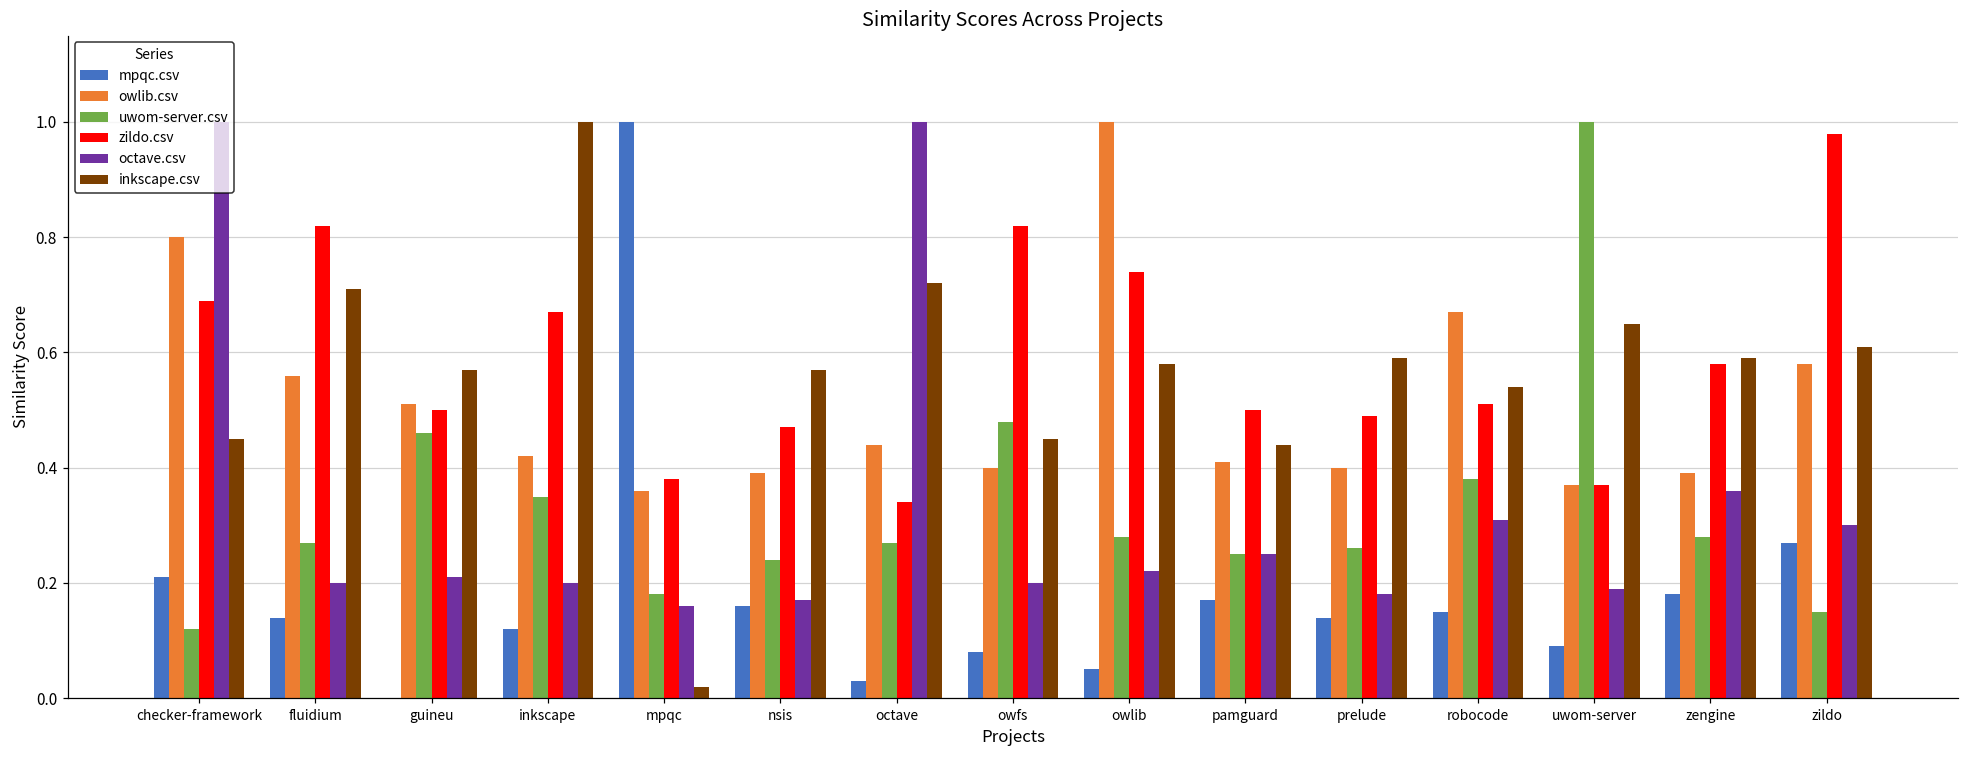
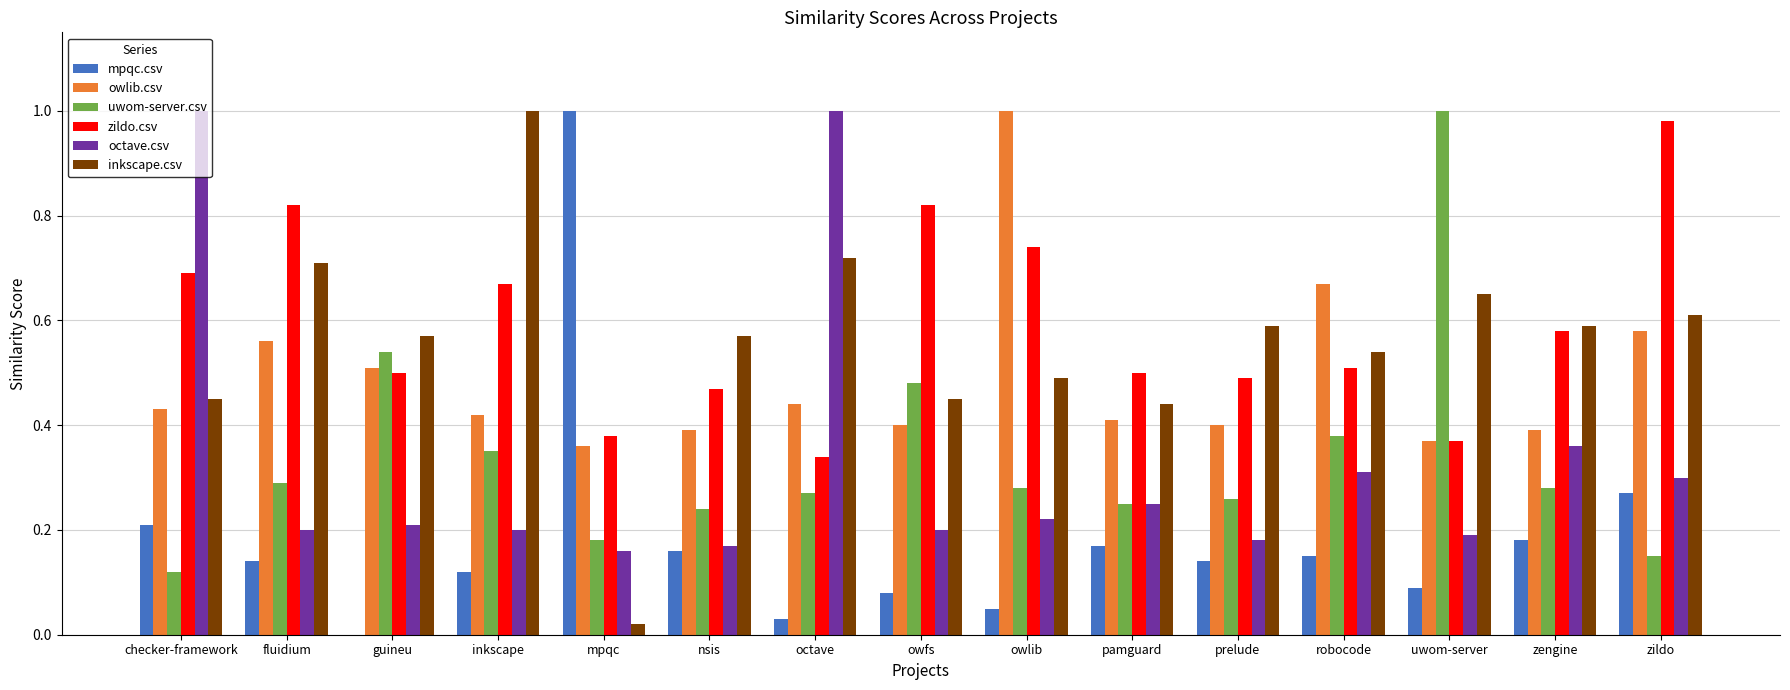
  {
    "mpqc.csv": {
      "checker-framework": 0.21,
      "fluidium": 0.14,
      "guineu": 0.00,
      "inkscape": 0.12,
      "mpqc": 1.00,
      "nsis": 0.16,
      "octave": 0.03,
      "owfs": 0.08,
      "owlib": 0.05,
      "pamguard": 0.17,
      "prelude": 0.14,
      "robocode": 0.15,
      "uwom-server": 0.09,
      "zengine": 0.18,
      "zildo": 0.27
    },
    "owlib.csv": {
-     "checker-framework": 0.80,
+     "checker-framework": 0.43,
      "fluidium": 0.56,
      "guineu": 0.51,
      "inkscape": 0.42,
      "mpqc": 0.36,
      "nsis": 0.39,
      "octave": 0.44,
      "owfs": 0.40,
      "owlib": 1.00,
      "pamguard": 0.41,
      "prelude": 0.40,
      "robocode": 0.67,
      "uwom-server": 0.37,
      "zengine": 0.39,
      "zildo": 0.58
    },
    "uwom-server.csv": {
      "checker-framework": 0.12,
-     "fluidium": 0.27,
-     "guineu": 0.46,
+     "fluidium": 0.29,
+     "guineu": 0.54,
      "inkscape": 0.35,
      "mpqc": 0.18,
      "nsis": 0.24,
      "octave": 0.27,
      "owfs": 0.48,
      "owlib": 0.28,
      "pamguard": 0.25,
      "prelude": 0.26,
      "robocode": 0.38,
      "uwom-server": 1.00,
      "zengine": 0.28,
      "zildo": 0.15
    },
    "zildo.csv": {
      "checker-framework": 0.69,
      "fluidium": 0.82,
      "guineu": 0.50,
      "inkscape": 0.67,
      "mpqc": 0.38,
      "nsis": 0.47,
      "octave": 0.34,
      "owfs": 0.82,
      "owlib": 0.74,
      "pamguard": 0.50,
      "prelude": 0.49,
      "robocode": 0.51,
      "uwom-server": 0.37,
      "zengine": 0.58,
      "zildo": 0.98
    },
    "octave.csv": {
      "fluidium": 0.20,
      "guineu": 0.21,
      "inkscape": 0.20,
      "mpqc": 0.16,
      "nsis": 0.17,
      "octave": 1.00,
      "owfs": 0.20,
      "owlib": 0.22,
      "pamguard": 0.25,
      "prelude": 0.18,
      "robocode": 0.31,
      "uwom-server": 0.19,
      "zengine": 0.36,
      "zildo": 0.30
    },
    "inkscape.csv": {
      "checker-framework": 0.45,
      "fluidium": 0.71,
      "guineu": 0.57,
      "inkscape": 1.00,
      "mpqc": 0.02,
      "nsis": 0.57,
      "octave": 0.72,
      "owfs": 0.45,
-     "owlib": 0.58,
+     "owlib": 0.49,
      "pamguard": 0.44,
      "prelude": 0.59,
      "robocode": 0.54,
      "uwom-server": 0.65,
      "zengine": 0.59,
      "zildo": 0.61
    }
  }
